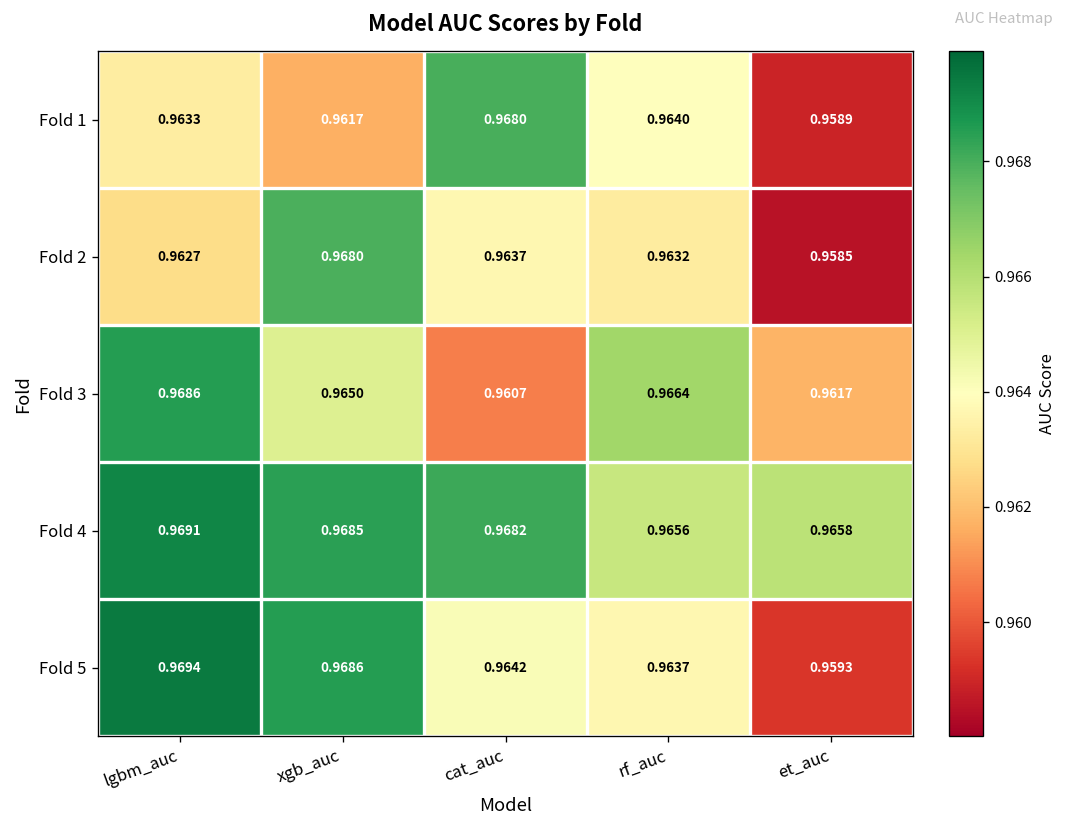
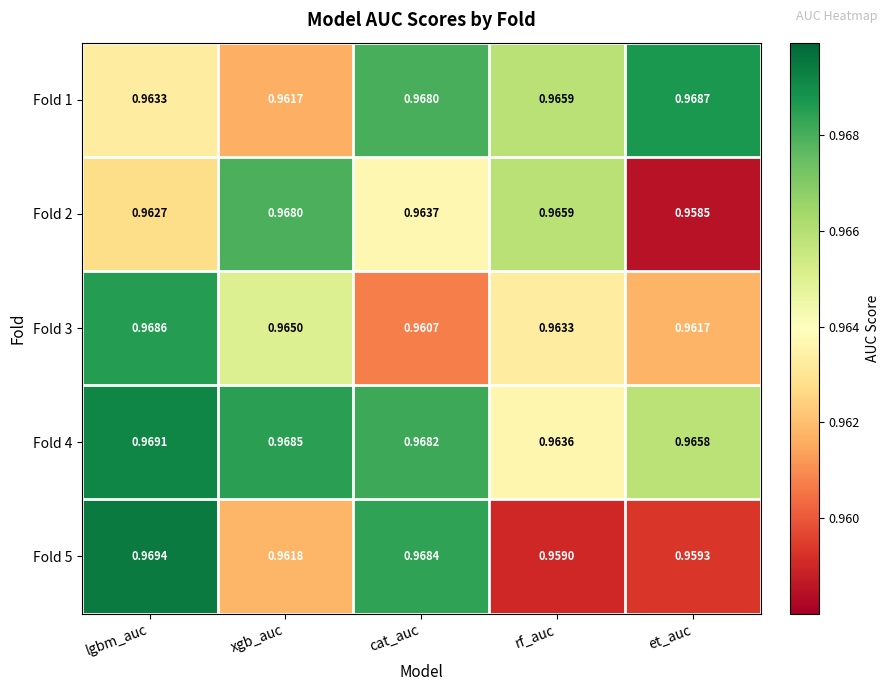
  {
    "Fold 1": {
      "lgbm_auc": 0.9633,
      "xgb_auc": 0.9617,
      "cat_auc": 0.9680,
-     "rf_auc": 0.9640,
-     "et_auc": 0.9589
+     "rf_auc": 0.9659,
+     "et_auc": 0.9687
    },
    "Fold 2": {
      "lgbm_auc": 0.9627,
      "xgb_auc": 0.9680,
      "cat_auc": 0.9637,
-     "rf_auc": 0.9632,
+     "rf_auc": 0.9659,
      "et_auc": 0.9585
    },
    "Fold 3": {
      "lgbm_auc": 0.9686,
      "xgb_auc": 0.9650,
      "cat_auc": 0.9607,
-     "rf_auc": 0.9664,
+     "rf_auc": 0.9633,
      "et_auc": 0.9617
    },
    "Fold 4": {
      "lgbm_auc": 0.9691,
      "xgb_auc": 0.9685,
      "cat_auc": 0.9682,
-     "rf_auc": 0.9656,
+     "rf_auc": 0.9636,
      "et_auc": 0.9658
    },
    "Fold 5": {
      "lgbm_auc": 0.9694,
-     "xgb_auc": 0.9686,
-     "cat_auc": 0.9642,
-     "rf_auc": 0.9637,
+     "xgb_auc": 0.9618,
+     "cat_auc": 0.9684,
+     "rf_auc": 0.9590,
      "et_auc": 0.9593
    }
  }
